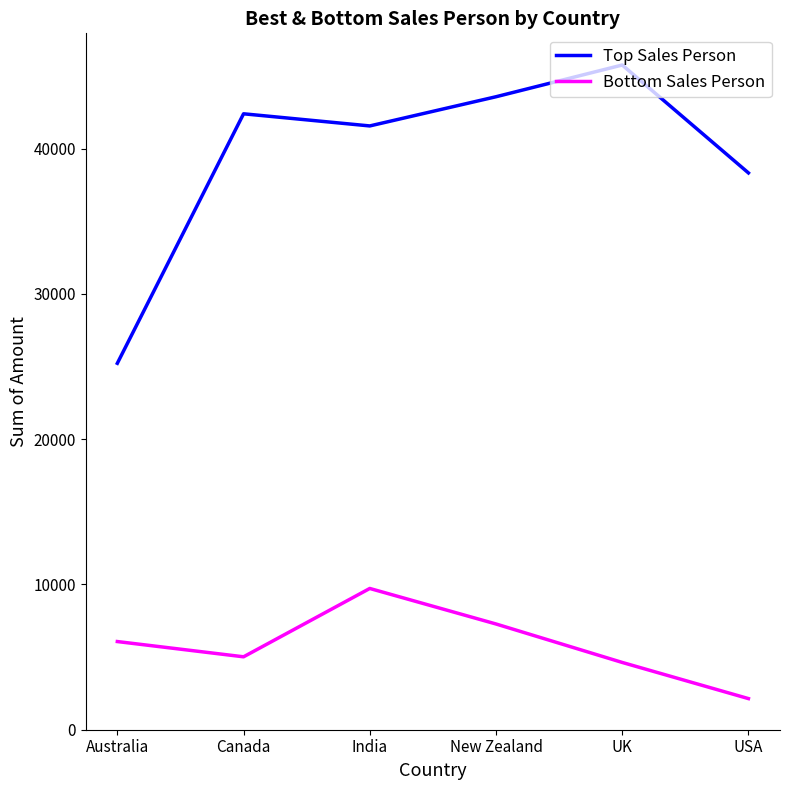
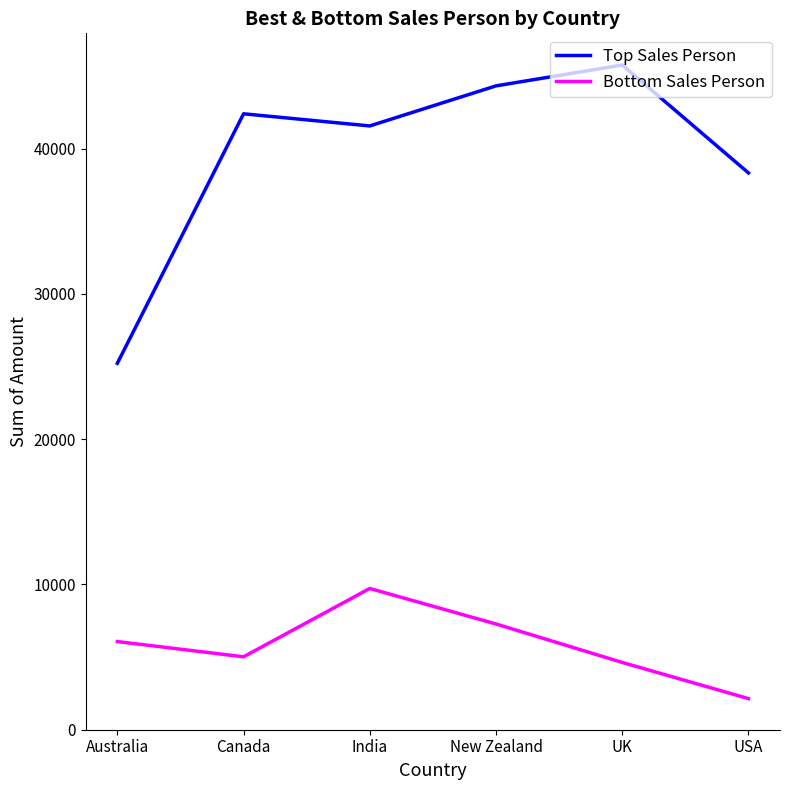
  {
    "Top Sales Person": {
      "Australia": 25200,
      "Canada": 42400,
      "India": 41600,
-     "New Zealand": 43600,
+     "New Zealand": 44300,
      "USA": 38300
    },
    "Bottom Sales Person": {
      "Australia": 6100,
      "Canada": 5000,
      "India": 9700,
      "New Zealand": 7300,
      "UK": 4600,
      "USA": 2100
    }
  }
